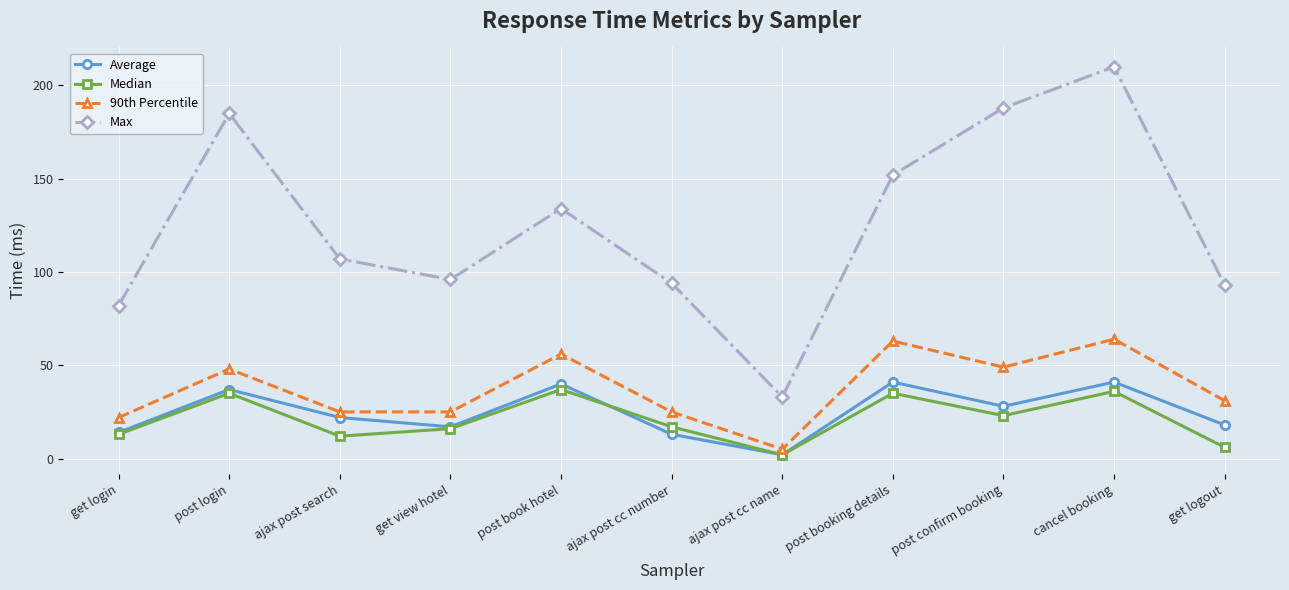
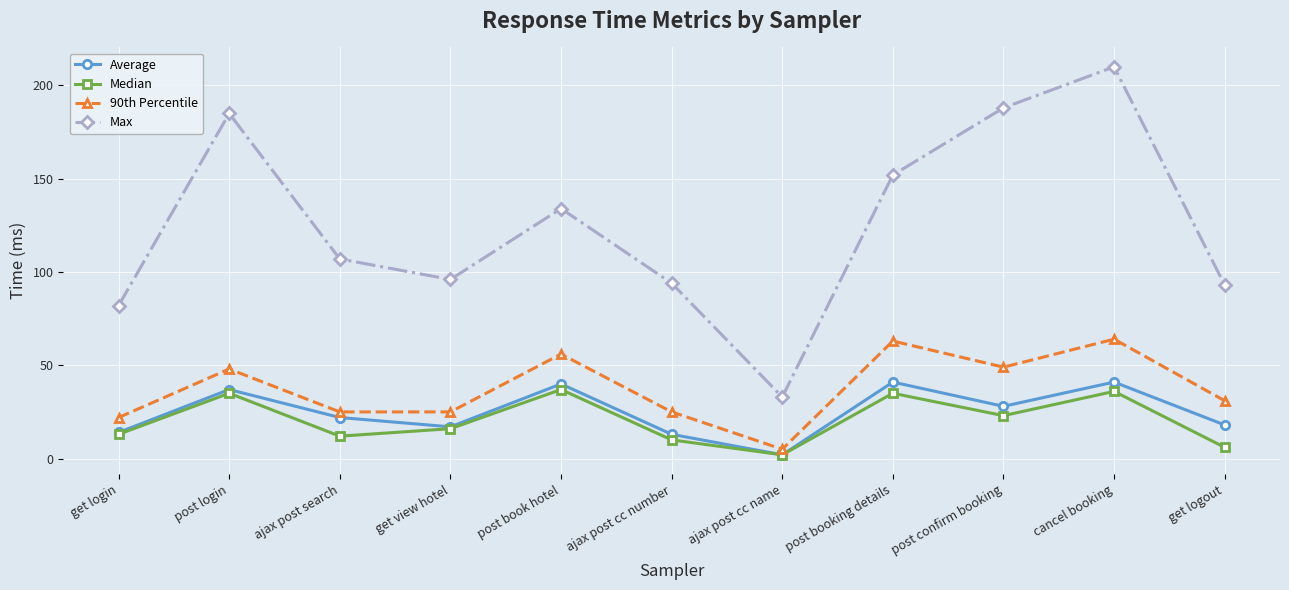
  {
    "Average": {
      "post login": 37,
      "ajax post search": 22,
      "post book hotel": 40,
      "ajax post cc number": 13,
      "post booking details": 41,
      "post confirm booking": 28,
      "cancel booking": 41,
      "get logout": 18
    },
    "Median": {
      "post login": 35,
      "ajax post search": 12,
      "post book hotel": 37,
-     "ajax post cc number": 17,
+     "ajax post cc number": 10,
      "post booking details": 35,
      "post confirm booking": 23,
      "cancel booking": 36,
      "get logout": 6
    },
    "90th Percentile": {
      "get login": 22,
      "post login": 48,
      "ajax post search": 25,
      "get view hotel": 25,
      "post book hotel": 56,
      "ajax post cc number": 25,
      "ajax post cc name": 5,
      "post booking details": 63,
      "post confirm booking": 49,
      "cancel booking": 64,
      "get logout": 31
    },
    "Max": {
      "get login": 82,
      "post login": 185,
      "ajax post search": 107,
      "get view hotel": 96,
      "post book hotel": 134,
      "ajax post cc number": 94,
      "ajax post cc name": 33,
      "post booking details": 152,
      "post confirm booking": 188,
      "cancel booking": 210,
      "get logout": 93
    }
  }
